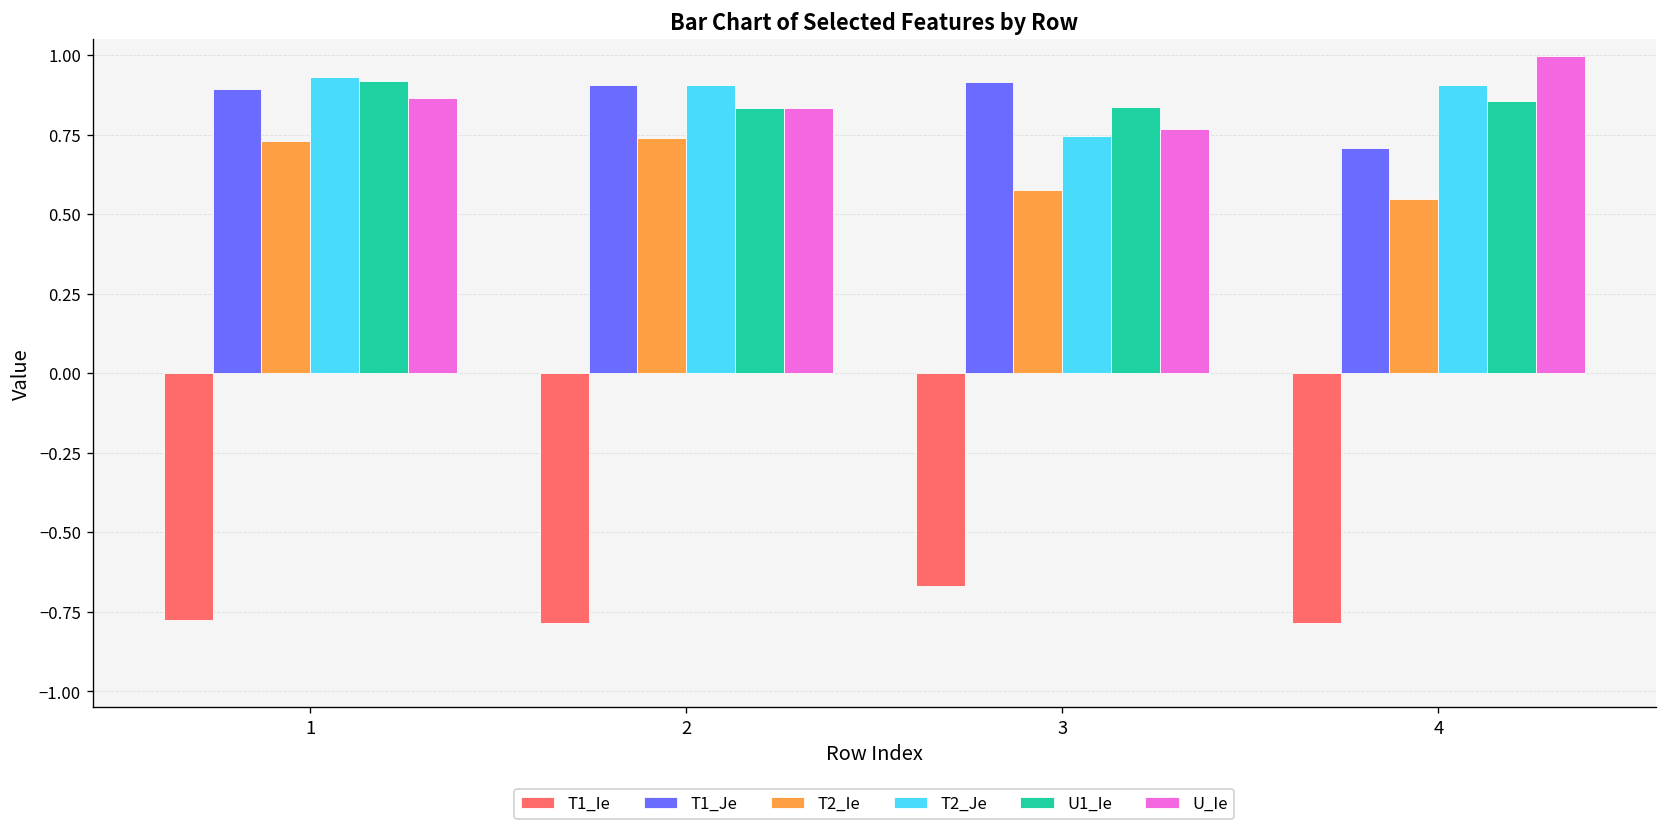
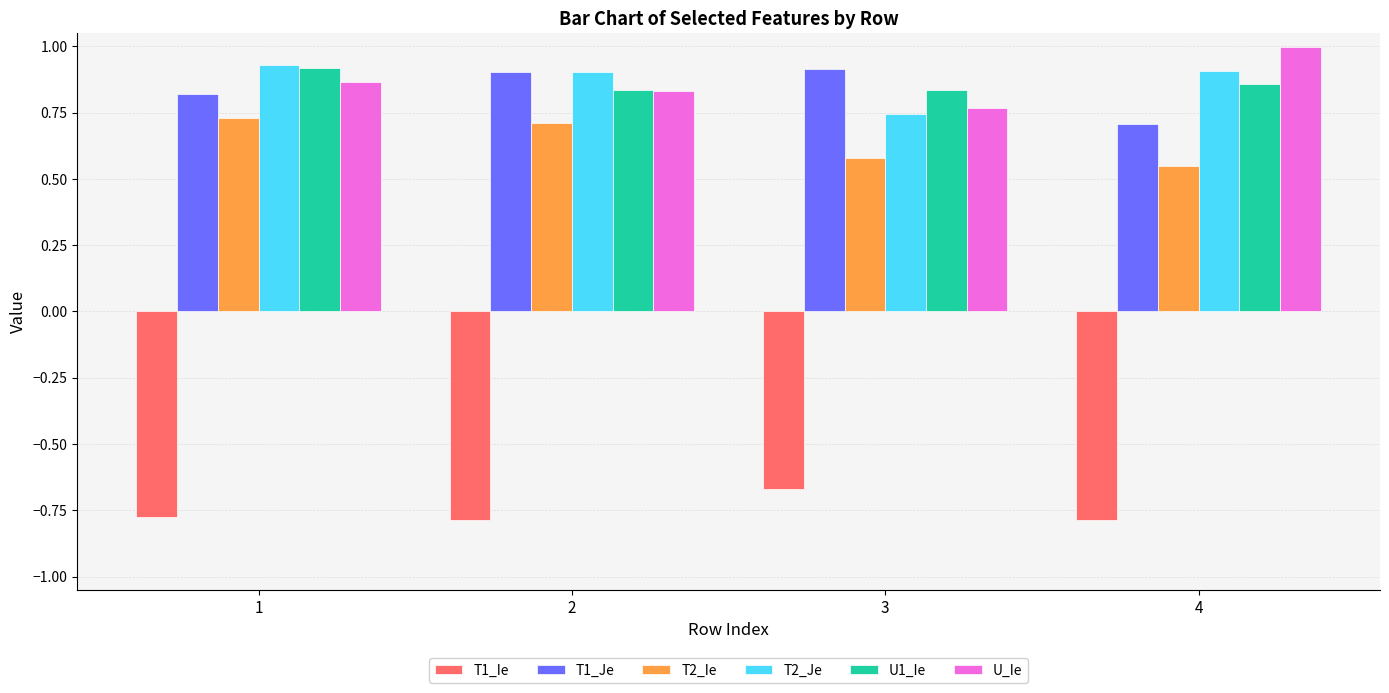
  {
    "T1_Ie": {
      "1": -0.78,
      "2": -0.79,
      "3": -0.67,
      "4": -0.79
    },
    "T1_Je": {
-     "1": 0.89,
+     "1": 0.82,
      "2": 0.90,
      "3": 0.92,
      "4": 0.71
    },
    "T2_Ie": {
      "1": 0.73,
-     "2": 0.74,
+     "2": 0.71,
      "3": 0.58,
      "4": 0.55
    },
    "T2_Je": {
      "1": 0.93,
      "2": 0.91,
      "3": 0.75,
      "4": 0.91
    },
    "U1_Ie": {
      "1": 0.92,
      "2": 0.83,
      "3": 0.84,
      "4": 0.86
    },
    "U_Ie": {
      "1": 0.87,
      "2": 0.83,
      "3": 0.77,
      "4": 1.00
    }
  }
